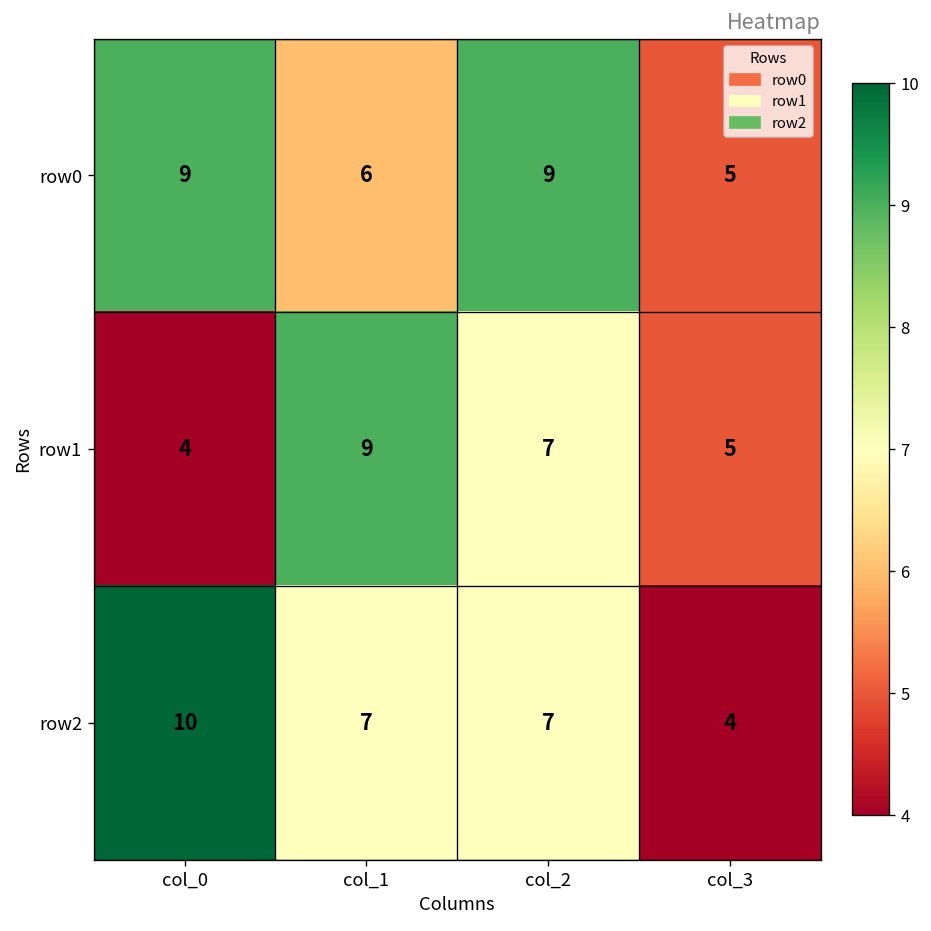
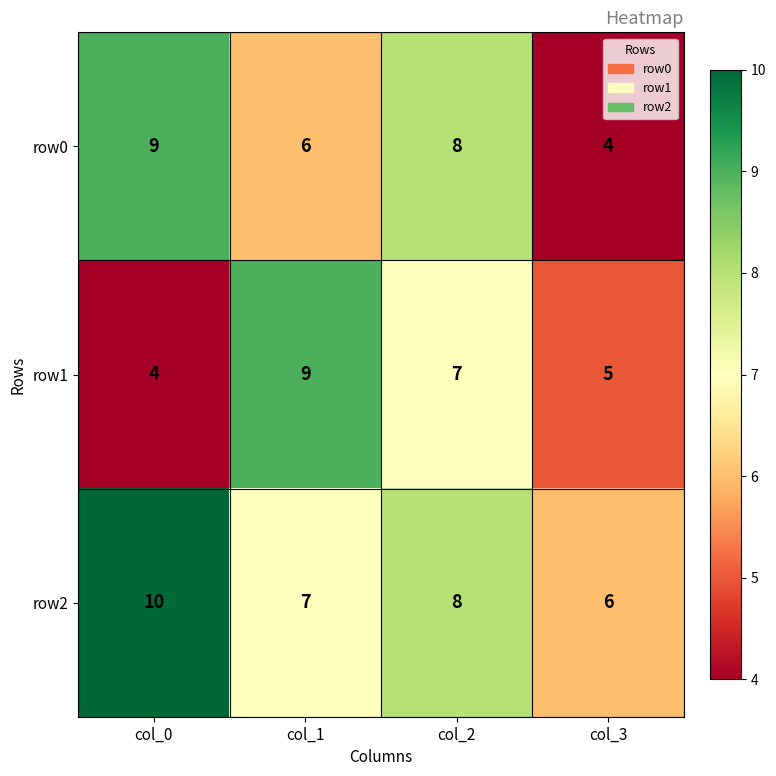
  {
    "row0": {
      "col_0": 9,
      "col_1": 6,
-     "col_2": 9,
-     "col_3": 5
+     "col_2": 8,
+     "col_3": 4
    },
    "row1": {
      "col_0": 4,
      "col_1": 9,
      "col_2": 7,
      "col_3": 5
    },
    "row2": {
      "col_0": 10,
      "col_1": 7,
-     "col_2": 7,
-     "col_3": 4
+     "col_2": 8,
+     "col_3": 6
    }
  }
